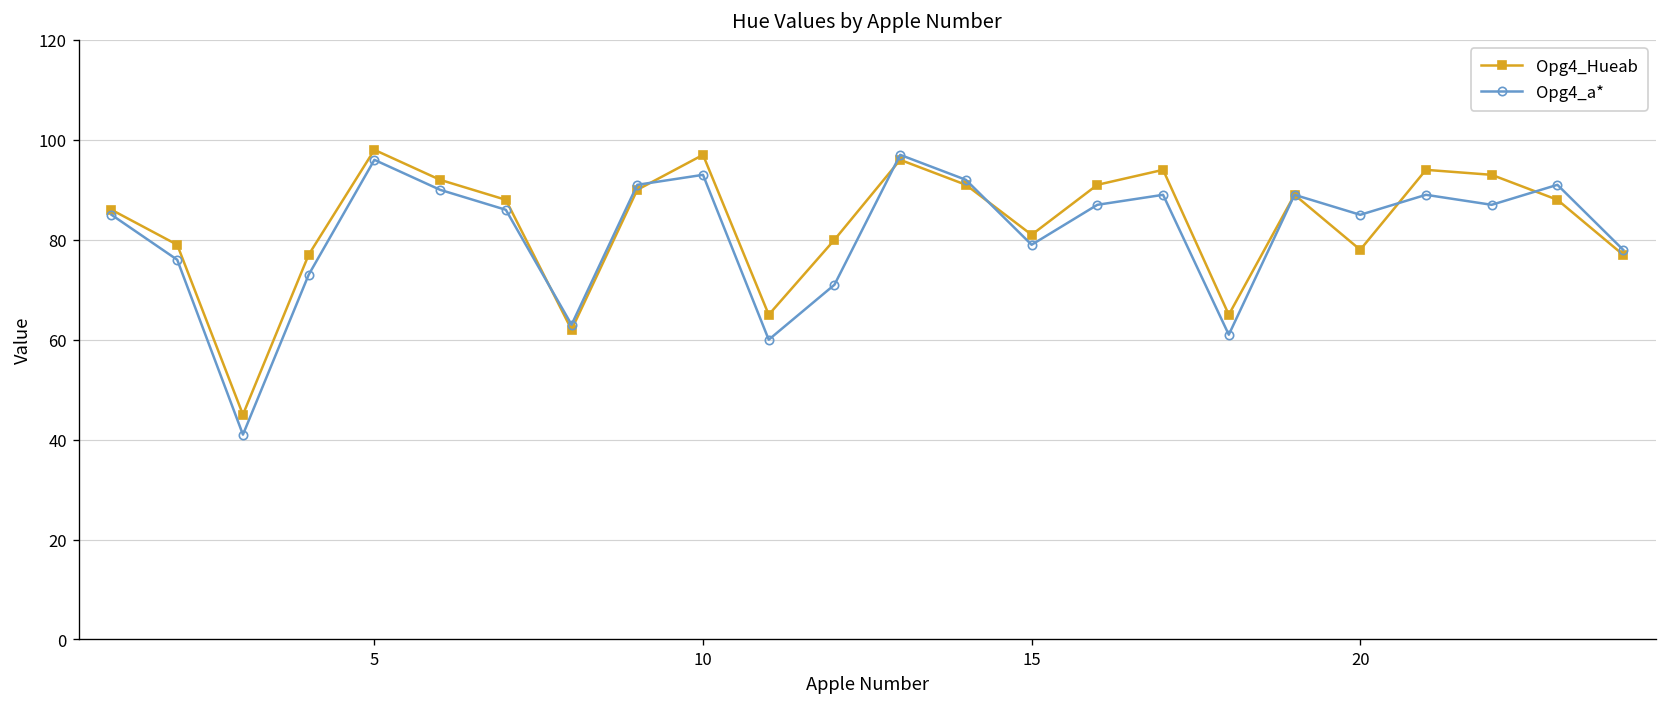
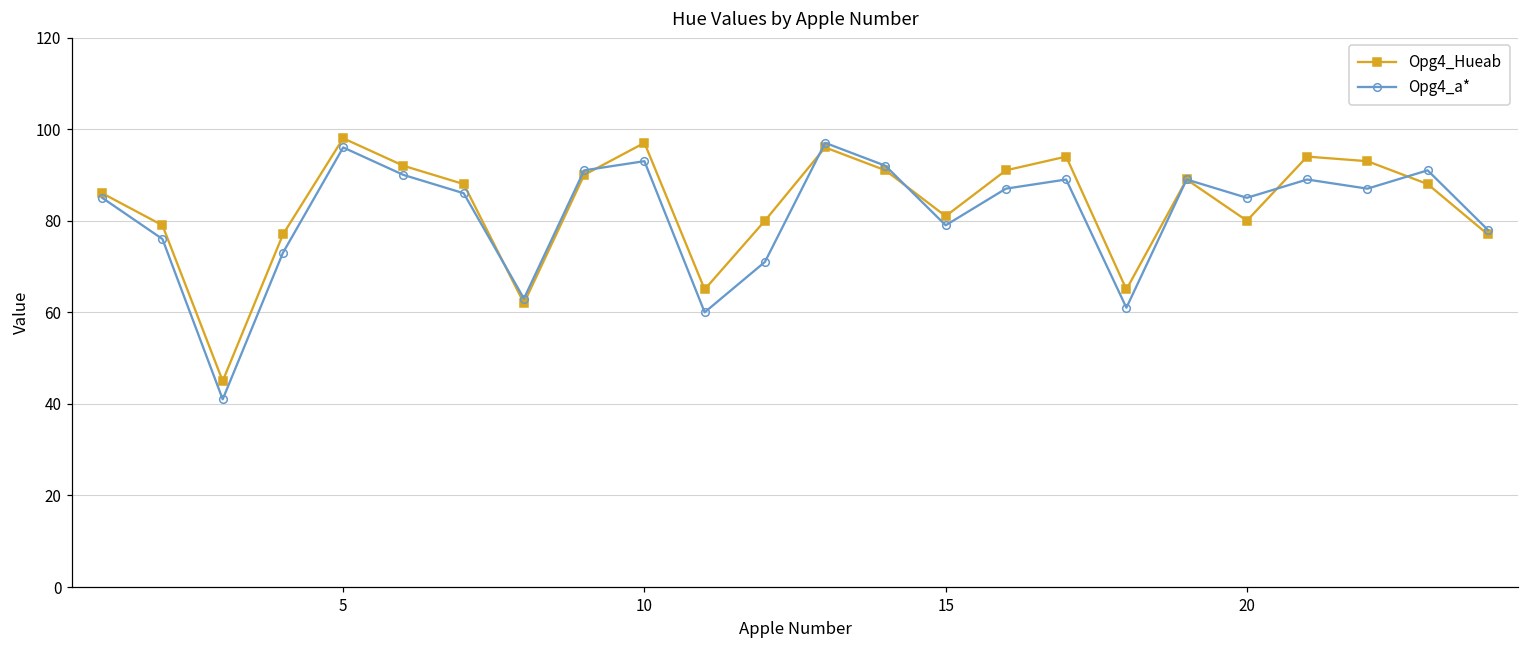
  {
    "Opg4_Hueab": {
      "5": 98,
      "10": 97,
      "15": 81,
-     "20": 78
+     "20": 80
    },
    "Opg4_a*": {
      "5": 96,
      "10": 93,
      "15": 79,
      "20": 85
    }
  }
